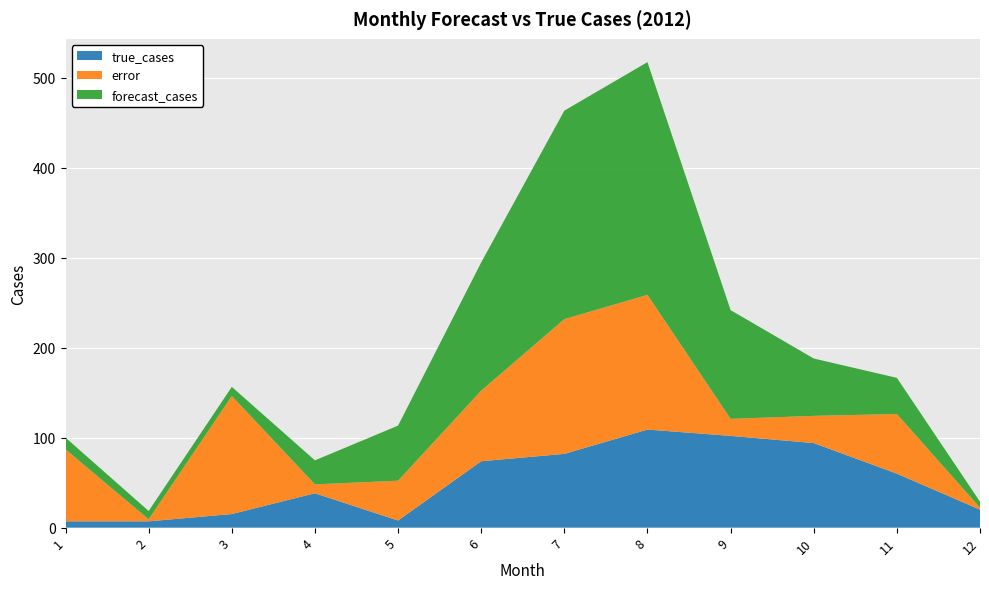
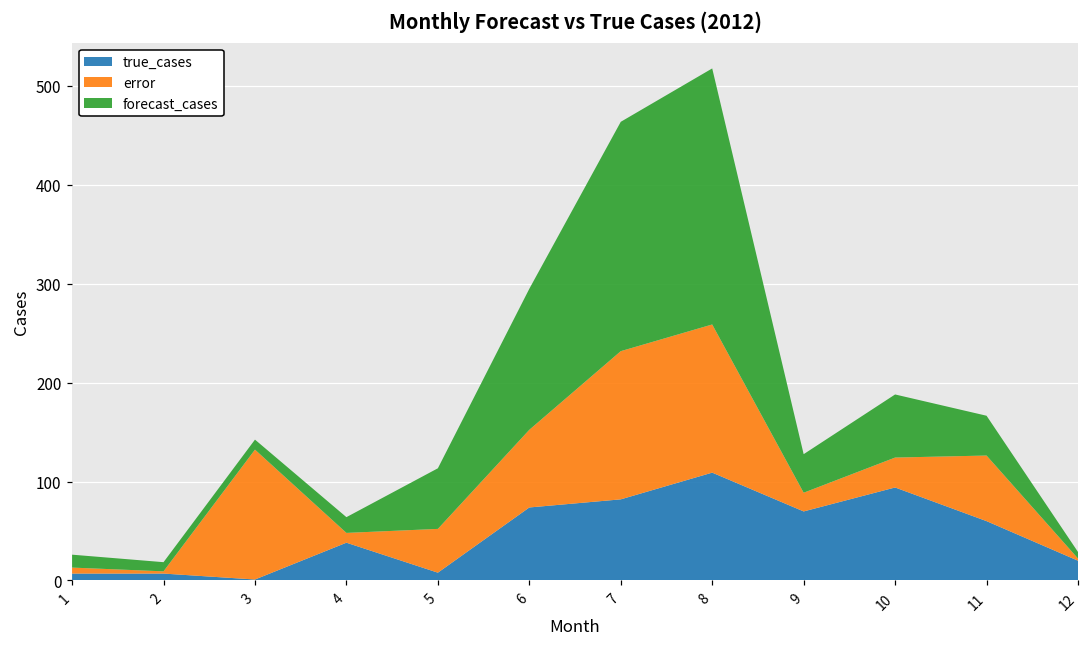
  {
    "true_cases": {
      "1": 10,
-     "3": 20,
+     "3": 0,
      "4": 40,
      "5": 10,
      "6": 70,
      "7": 80,
      "8": 110,
-     "9": 100,
+     "9": 70,
      "10": 90,
      "11": 60
    },
    "error": {
-     "1": 80,
+     "1": 10,
      "3": 130,
      "4": 10,
      "5": 40,
      "6": 80,
      "7": 150,
      "8": 150,
      "9": 20,
      "10": 30,
      "11": 70
    },
    "forecast_cases": {
      "1": 10,
      "2": 10,
      "3": 10,
-     "4": 30,
+     "4": 20,
      "5": 60,
      "6": 140,
      "7": 230,
      "8": 260,
-     "9": 120,
+     "9": 40,
      "10": 60,
      "11": 40,
      "12": 10
    }
  }
